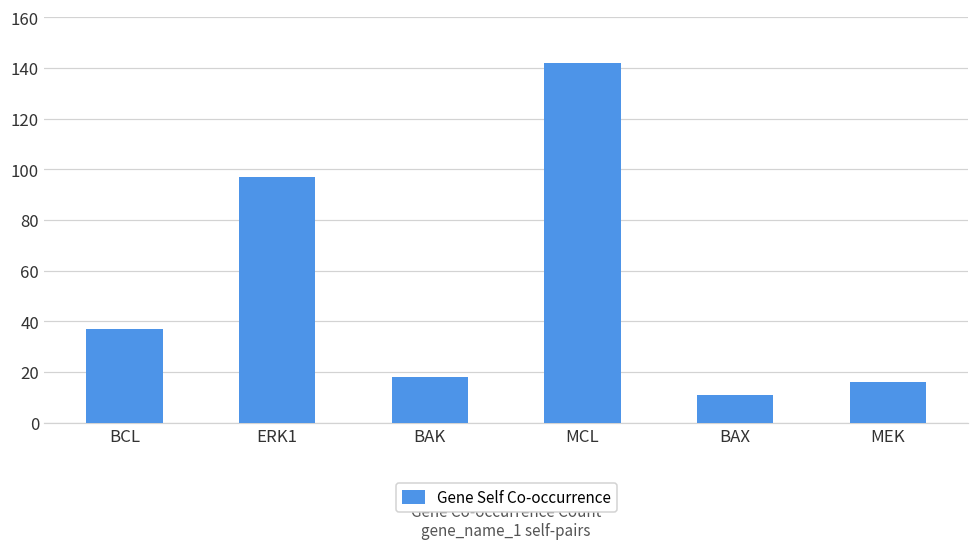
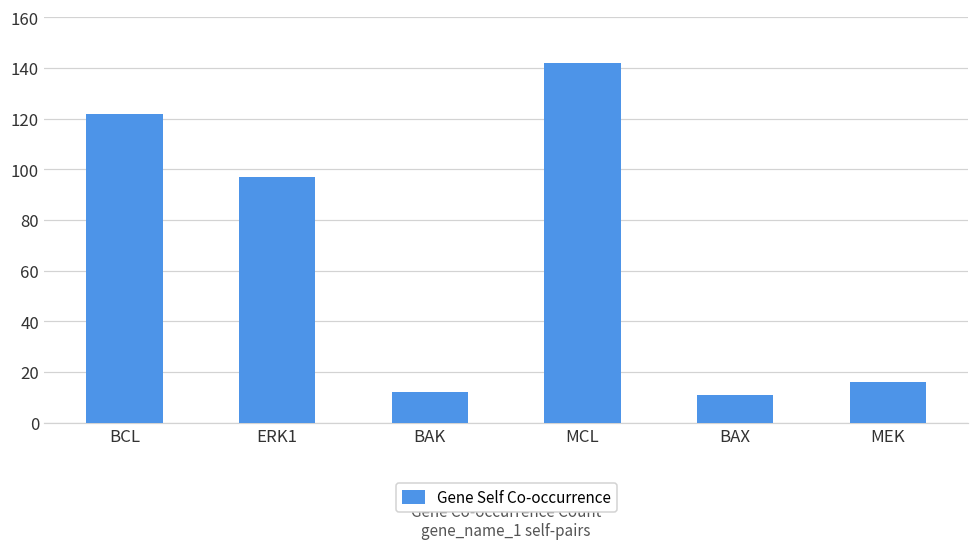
  {
-   "BCL": 37,
+   "BCL": 122,
    "ERK1": 97,
-   "BAK": 18,
+   "BAK": 12,
    "MCL": 142,
    "BAX": 11,
    "MEK": 16
  }
